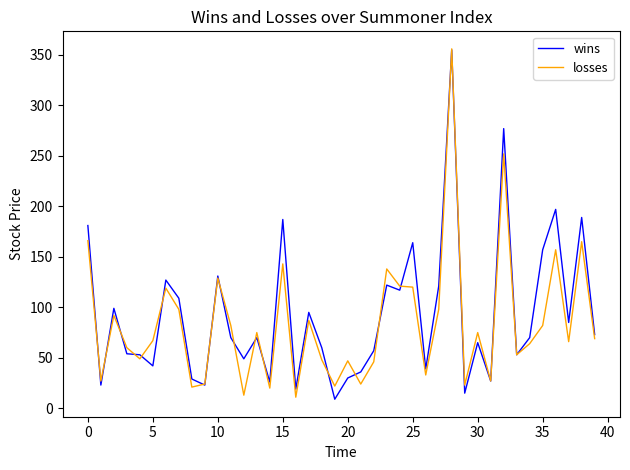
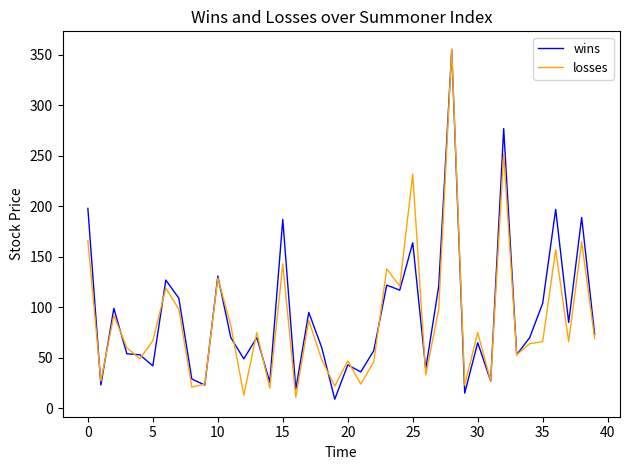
  {
    "wins": {
-     "0": 181,
+     "0": 198,
      "5": 42,
      "15": 187,
-     "20": 30,
+     "20": 43,
      "25": 164,
      "30": 65,
-     "35": 157
+     "35": 104
    },
    "losses": {
      "0": 166,
      "5": 67,
      "15": 143,
      "20": 47,
-     "25": 120,
+     "25": 232,
      "30": 75,
-     "35": 82
+     "35": 66
    }
  }
